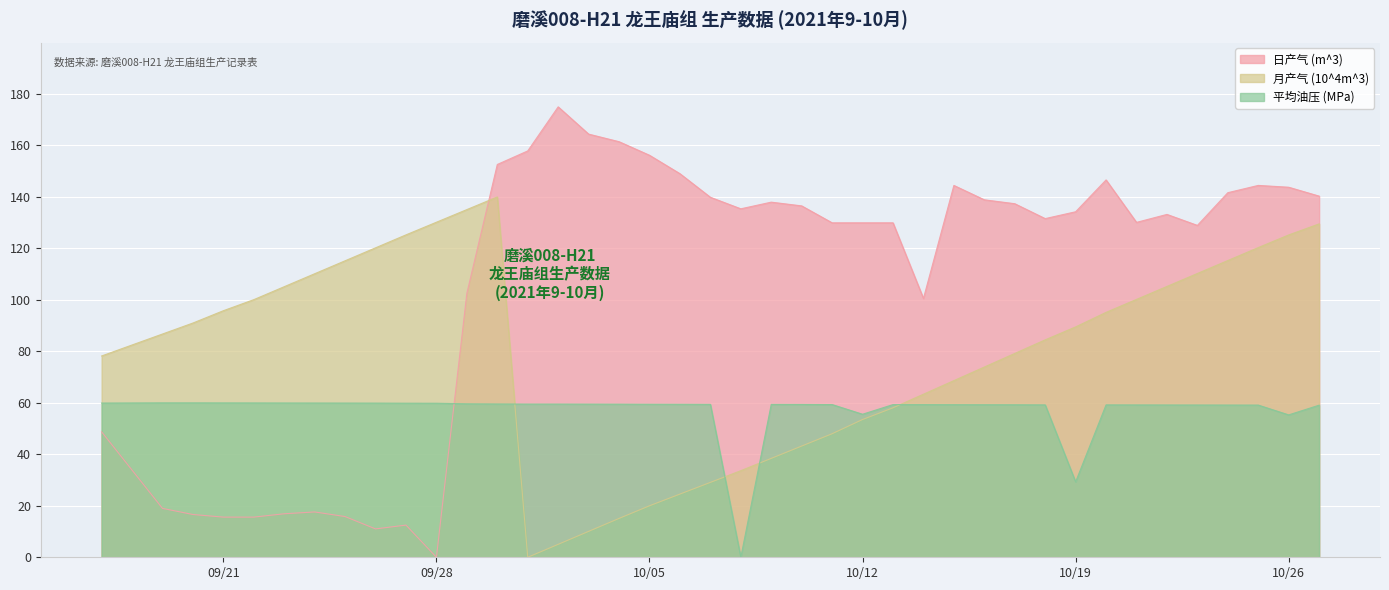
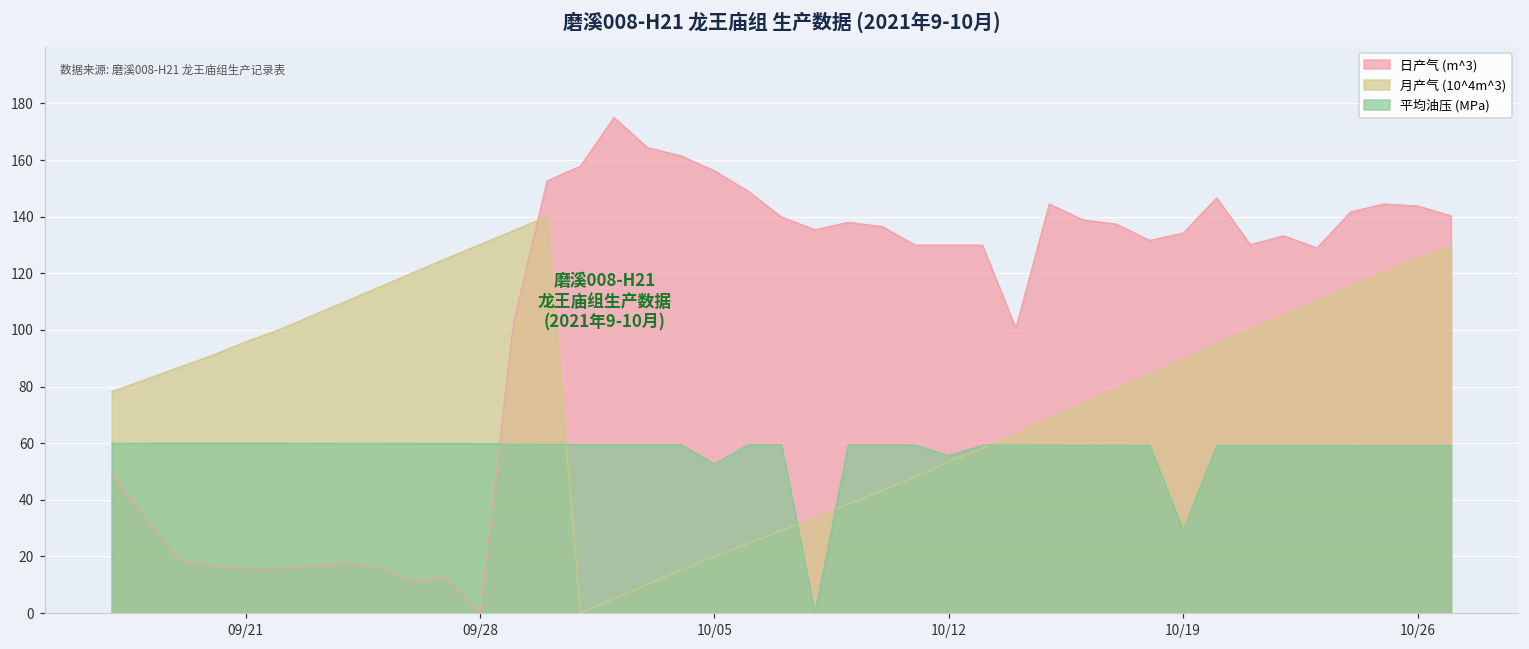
  {
    "平均油压 (MPa)": {
      "09/21": 60,
      "09/28": 60,
-     "10/05": 59,
+     "10/05": 53,
      "10/12": 56,
      "10/19": 29,
-     "10/26": 55
+     "10/26": 59
    }
  }
